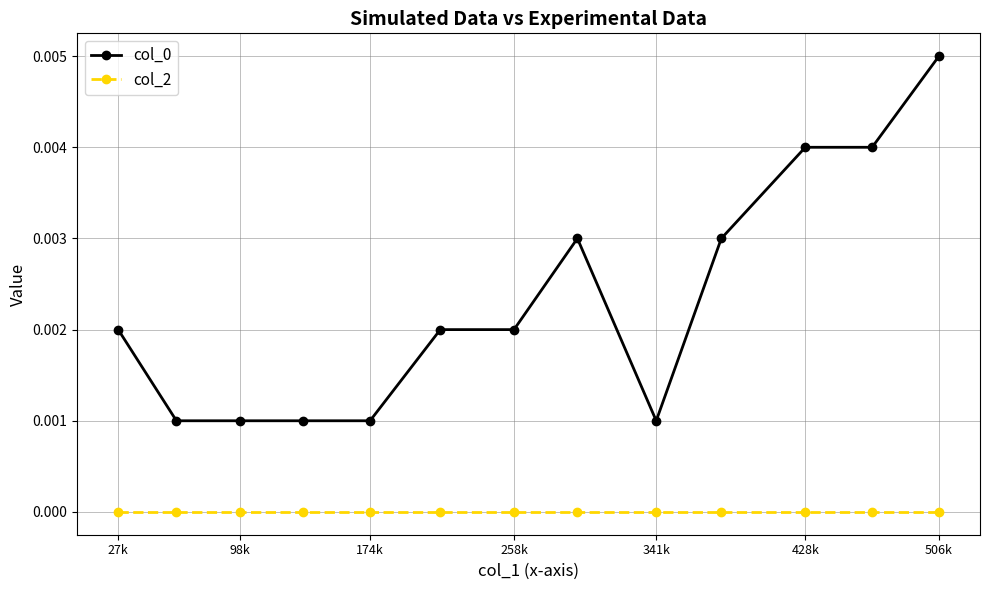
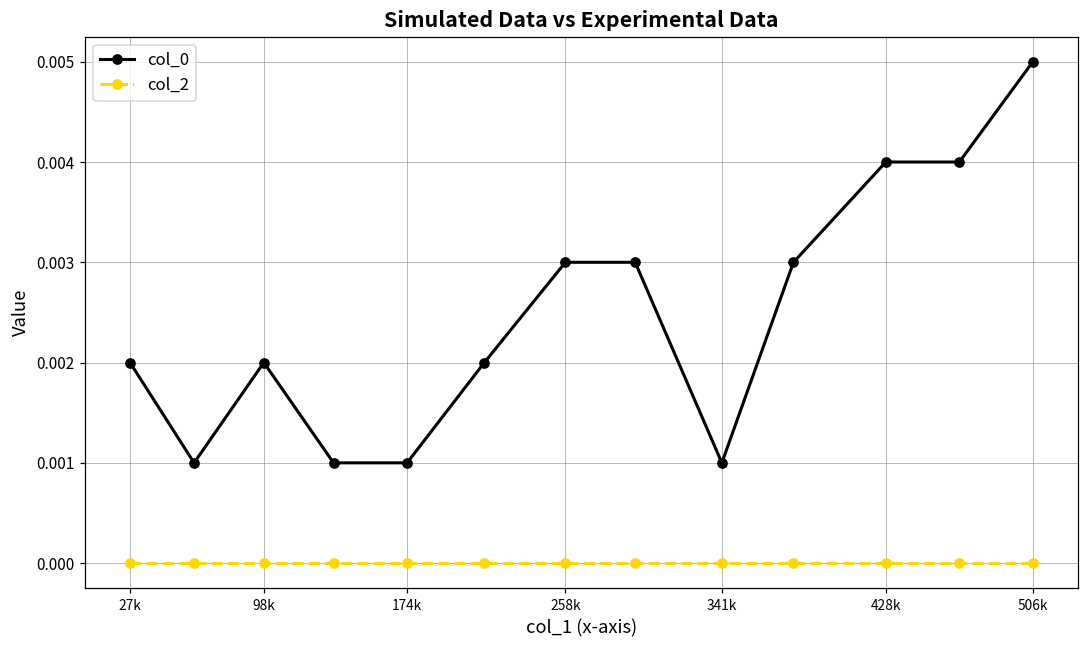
  {
    "col_0": {
      "27k": 0.002,
-     "98k": 0.001,
+     "98k": 0.002,
      "174k": 0.001,
-     "258k": 0.002,
+     "258k": 0.003,
      "341k": 0.001,
      "428k": 0.004,
      "506k": 0.005
    },
    "col_2": {
      "27k": 0.000,
      "98k": 0.000,
      "174k": 0.000,
      "258k": 0.000,
      "341k": 0.000,
      "428k": 0.000,
      "506k": 0.000
    }
  }
